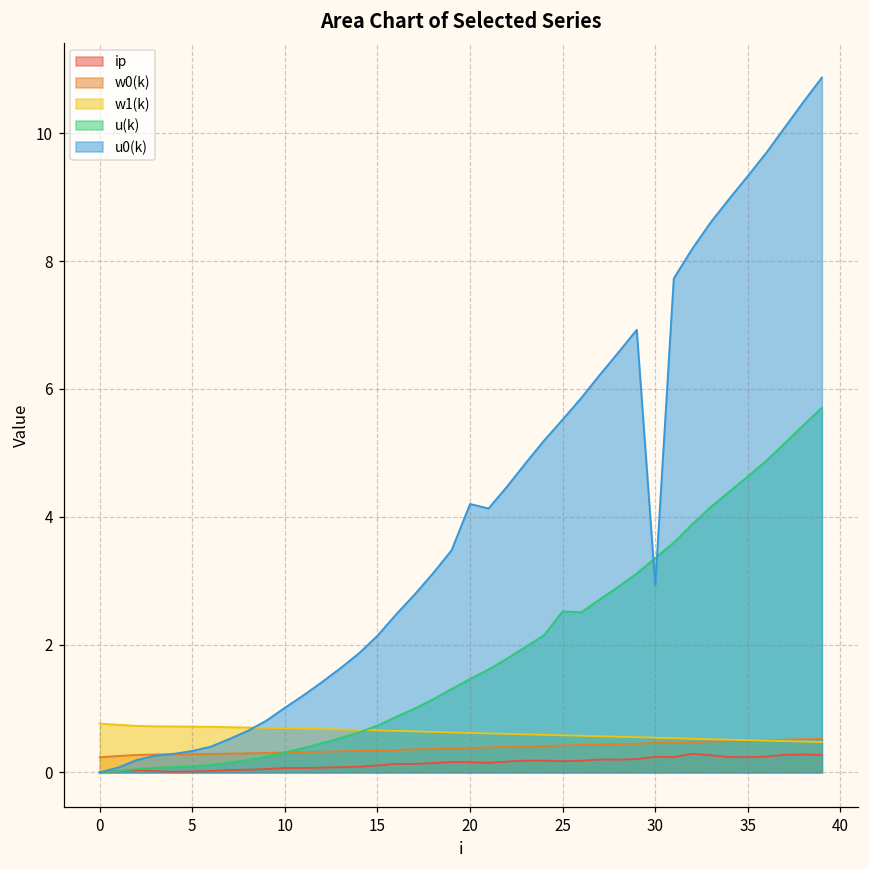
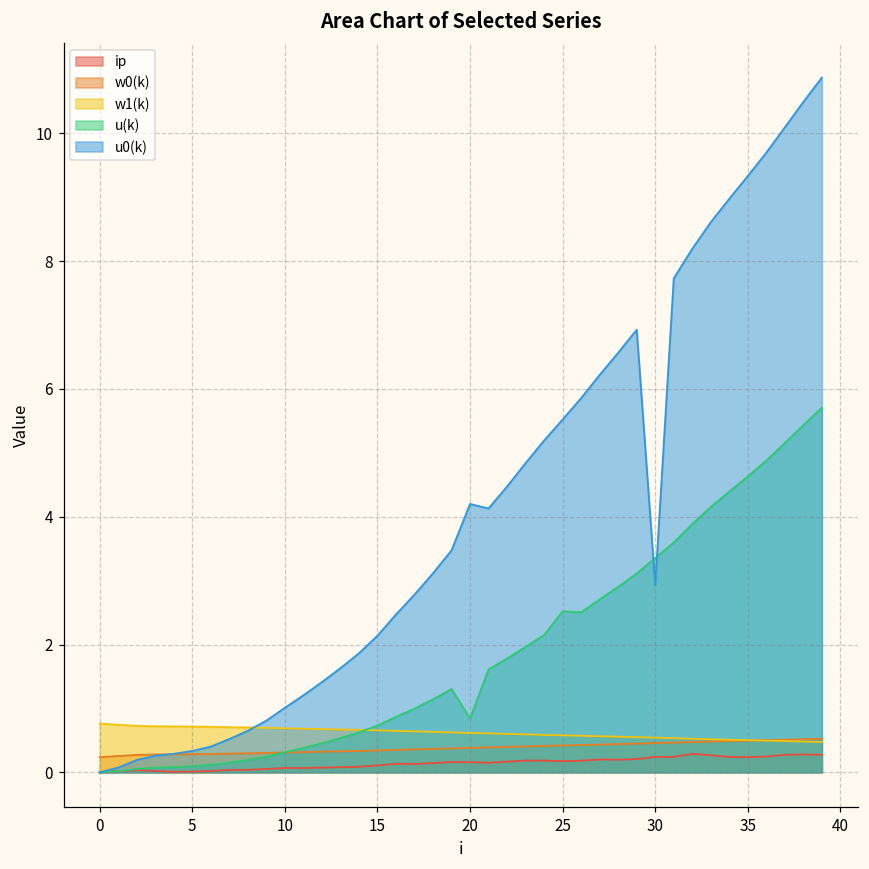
  {
    "u(k)": {
      "5": 0.1,
      "15": 0.7,
-     "20": 1.5,
+     "20": 0.8,
      "25": 2.5,
      "30": 3.4,
      "35": 4.6
    },
    "u0(k)": {
      "5": 0.3,
      "10": 1.0,
      "15": 2.1,
      "20": 4.2,
      "25": 5.5,
      "30": 2.9,
      "35": 9.3
    }
  }
